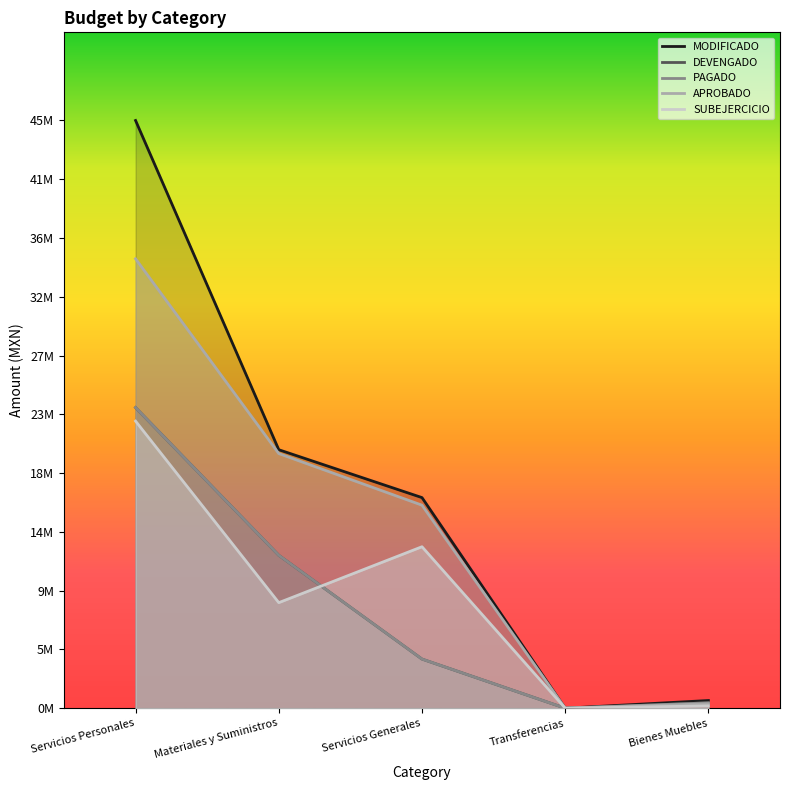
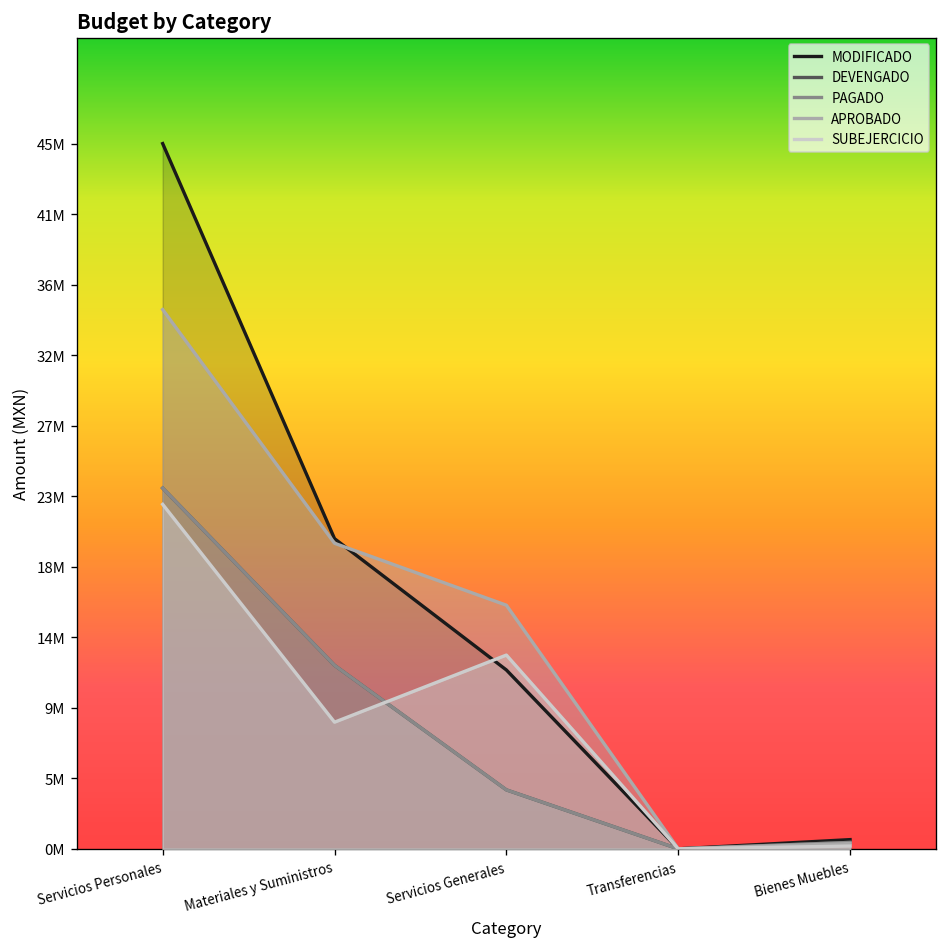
  {
    "MODIFICADO": {
      "Servicios Personales": 45400000,
      "Materiales y Suministros": 20000000,
-     "Servicios Generales": 16300000
+     "Servicios Generales": 11500000
    }
  }
